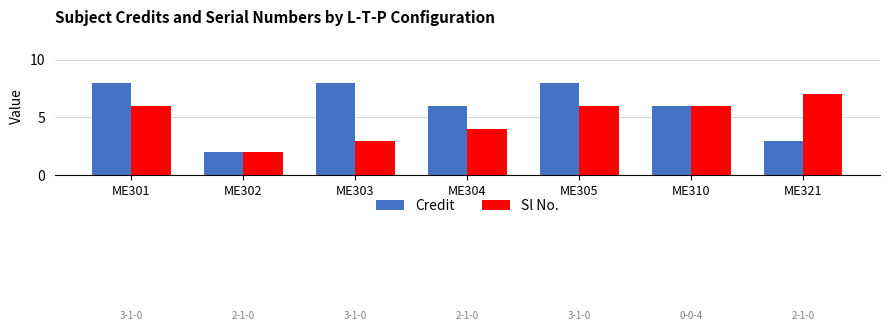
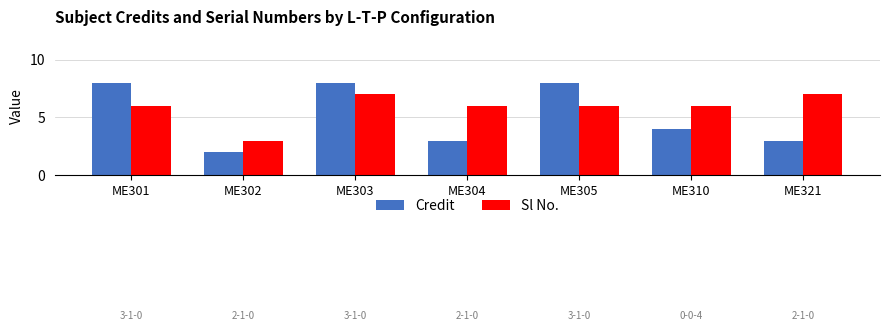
  {
    "Credit": {
      "ME301": 8,
      "ME302": 2,
      "ME303": 8,
-     "ME304": 6,
+     "ME304": 3,
      "ME305": 8,
-     "ME310": 6,
+     "ME310": 4,
      "ME321": 3
    },
    "Sl No.": {
      "ME301": 6,
-     "ME302": 2,
-     "ME303": 3,
-     "ME304": 4,
+     "ME302": 3,
+     "ME303": 7,
+     "ME304": 6,
      "ME305": 6,
      "ME310": 6,
      "ME321": 7
    }
  }
